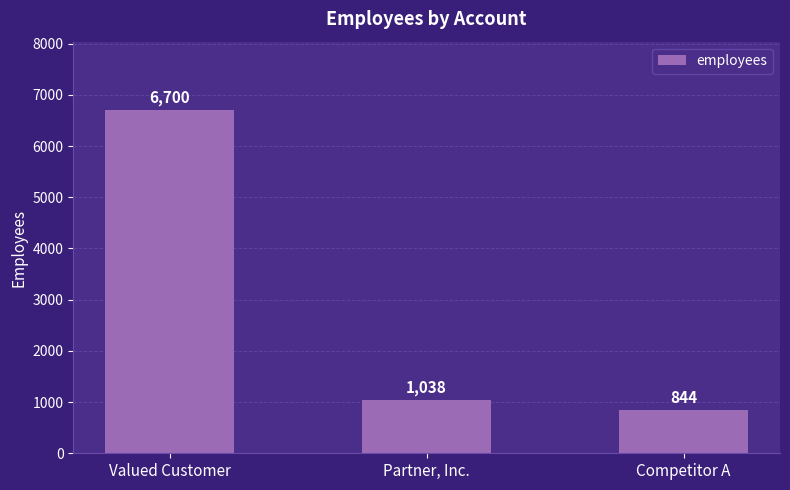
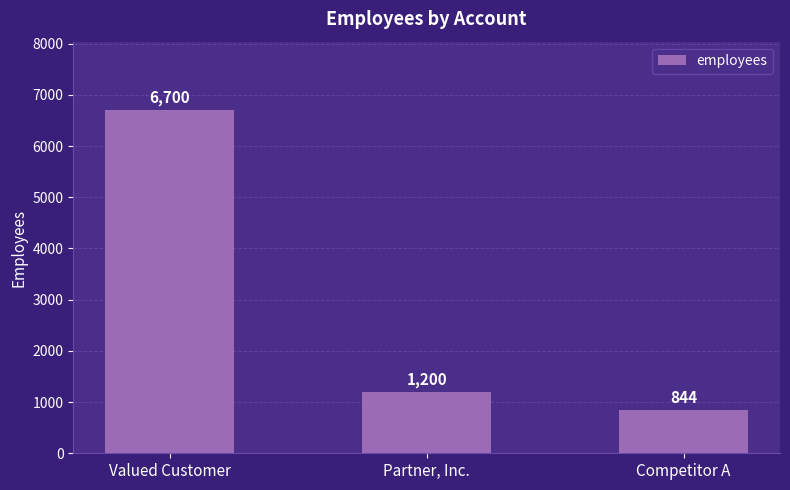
  {
    "Valued Customer": "6,700",
-   "Partner, Inc.": "1,038",
+   "Partner, Inc.": "1,200",
    "Competitor A": "844"
  }
